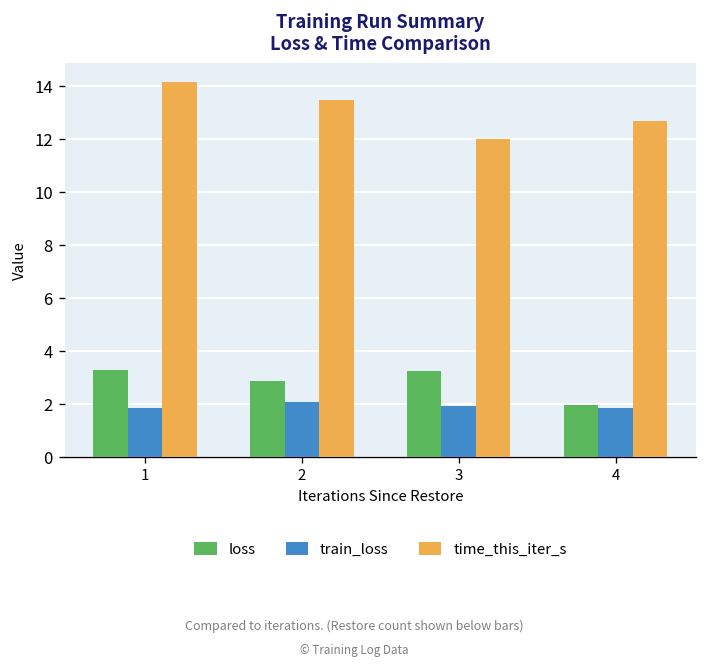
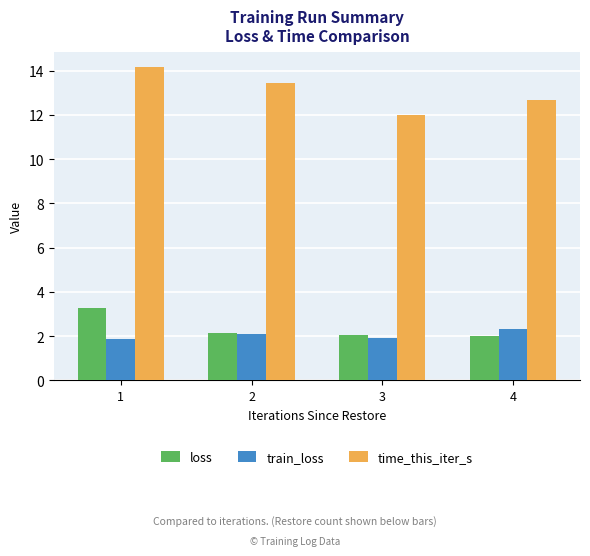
  {
    "loss": {
      "1": 3.3,
-     "2": 2.9,
-     "3": 3.2,
+     "2": 2.1,
+     "3": 2.0,
      "4": 2.0
    },
    "train_loss": {
      "1": 1.9,
      "2": 2.1,
      "3": 1.9,
-     "4": 1.8
+     "4": 2.3
    },
    "time_this_iter_s": {
      "1": 14.2,
      "2": 13.4,
      "3": 12.0,
      "4": 12.7
    }
  }
